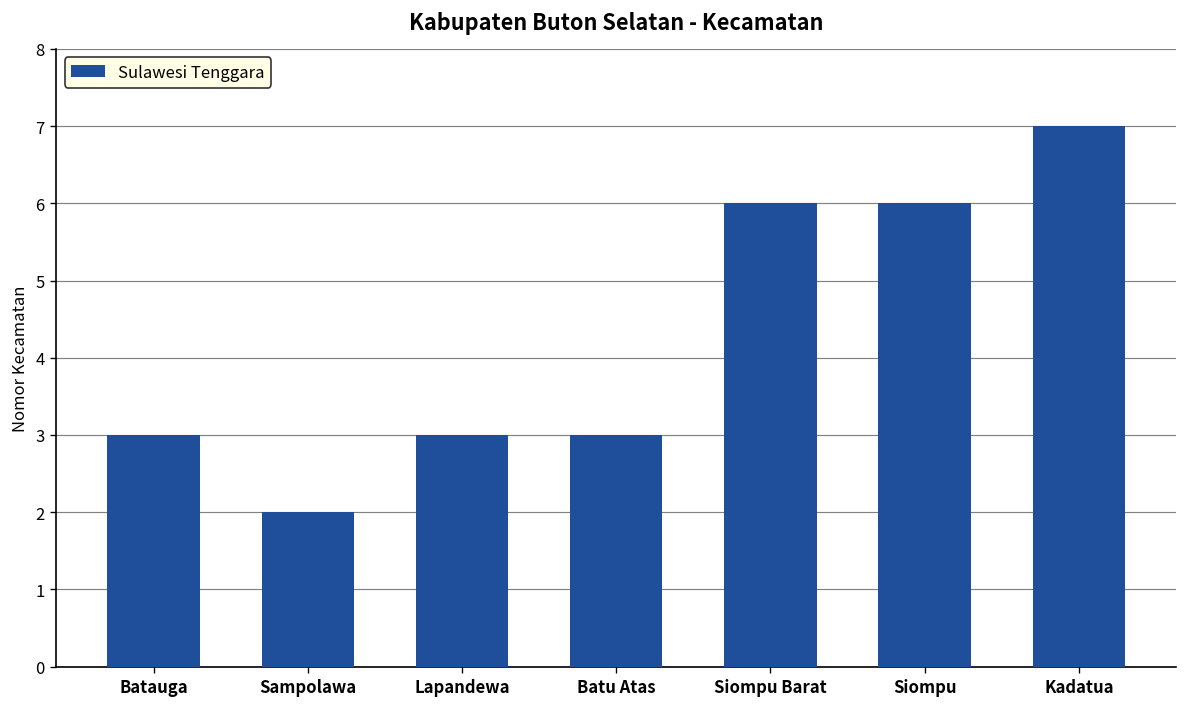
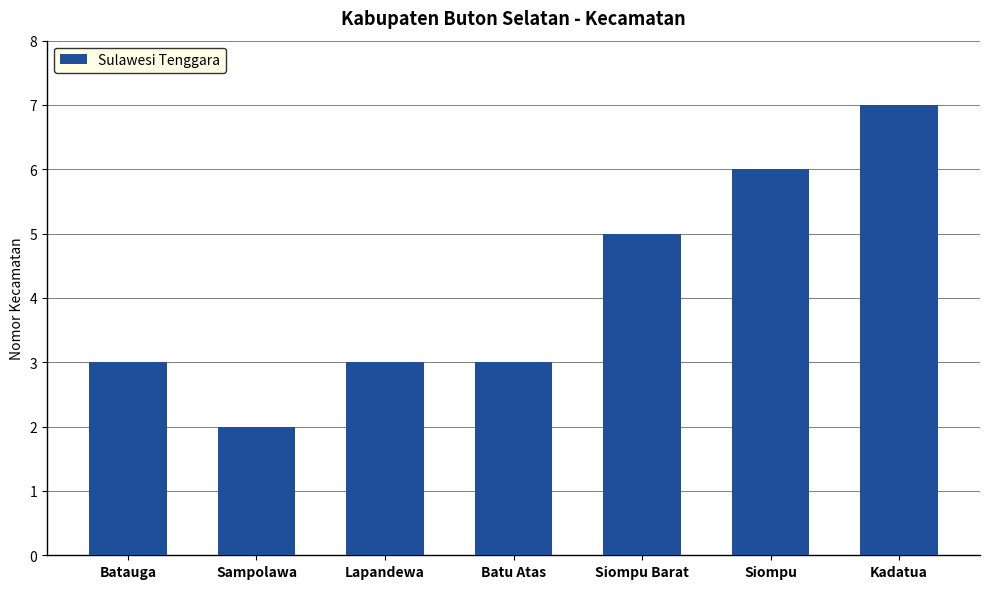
  {
    "Batauga": 3,
    "Sampolawa": 2,
    "Lapandewa": 3,
    "Batu Atas": 3,
-   "Siompu Barat": 6,
+   "Siompu Barat": 5,
    "Siompu": 6,
    "Kadatua": 7
  }
